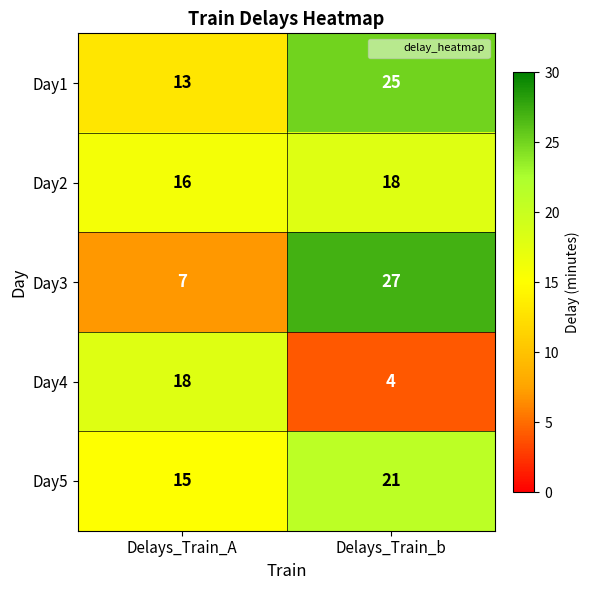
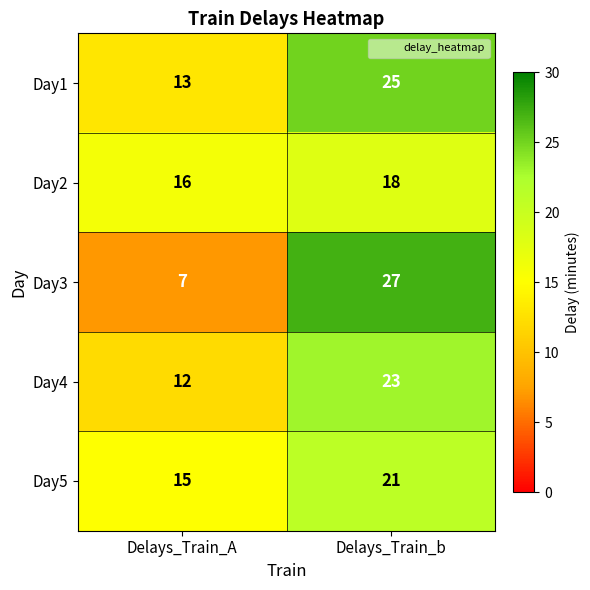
  {
    "Day1": {
      "Delays_Train_A": 13,
      "Delays_Train_b": 25
    },
    "Day2": {
      "Delays_Train_A": 16,
      "Delays_Train_b": 18
    },
    "Day3": {
      "Delays_Train_A": 7,
      "Delays_Train_b": 27
    },
    "Day4": {
-     "Delays_Train_A": 18,
-     "Delays_Train_b": 4
+     "Delays_Train_A": 12,
+     "Delays_Train_b": 23
    },
    "Day5": {
      "Delays_Train_A": 15,
      "Delays_Train_b": 21
    }
  }
